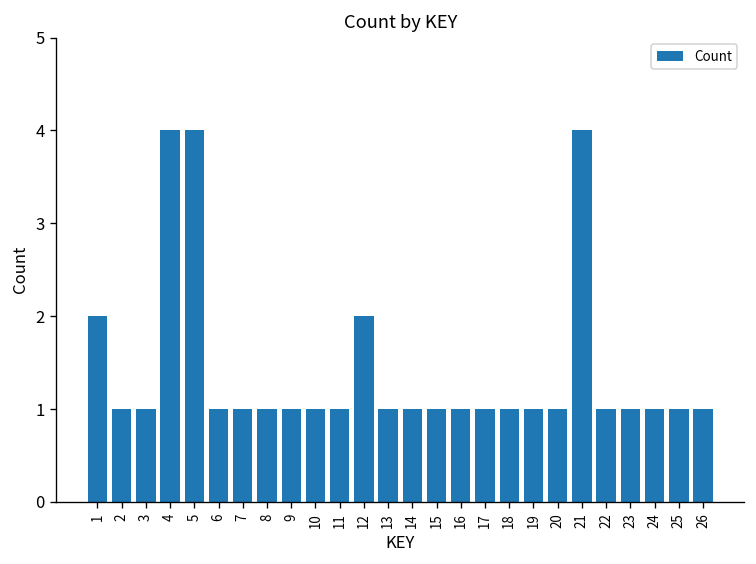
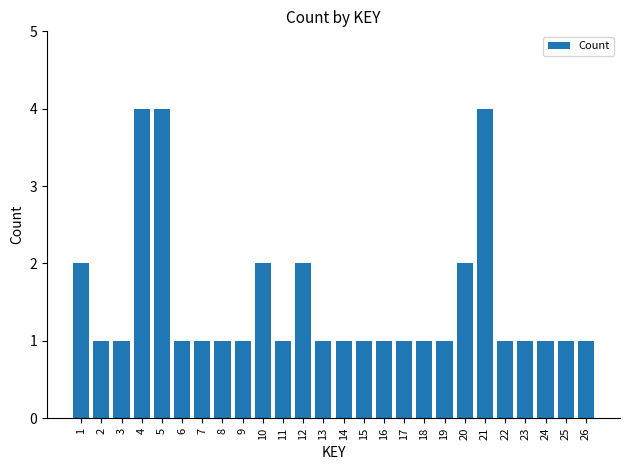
  {
    "1": 2,
    "2": 1,
    "3": 1,
    "4": 4,
    "5": 4,
    "6": 1,
    "7": 1,
    "8": 1,
    "9": 1,
-   "10": 1,
+   "10": 2,
    "11": 1,
    "12": 2,
    "13": 1,
    "14": 1,
    "15": 1,
    "16": 1,
    "17": 1,
    "18": 1,
    "19": 1,
-   "20": 1,
+   "20": 2,
    "21": 4,
    "22": 1,
    "23": 1,
    "24": 1,
    "25": 1,
    "26": 1
  }
